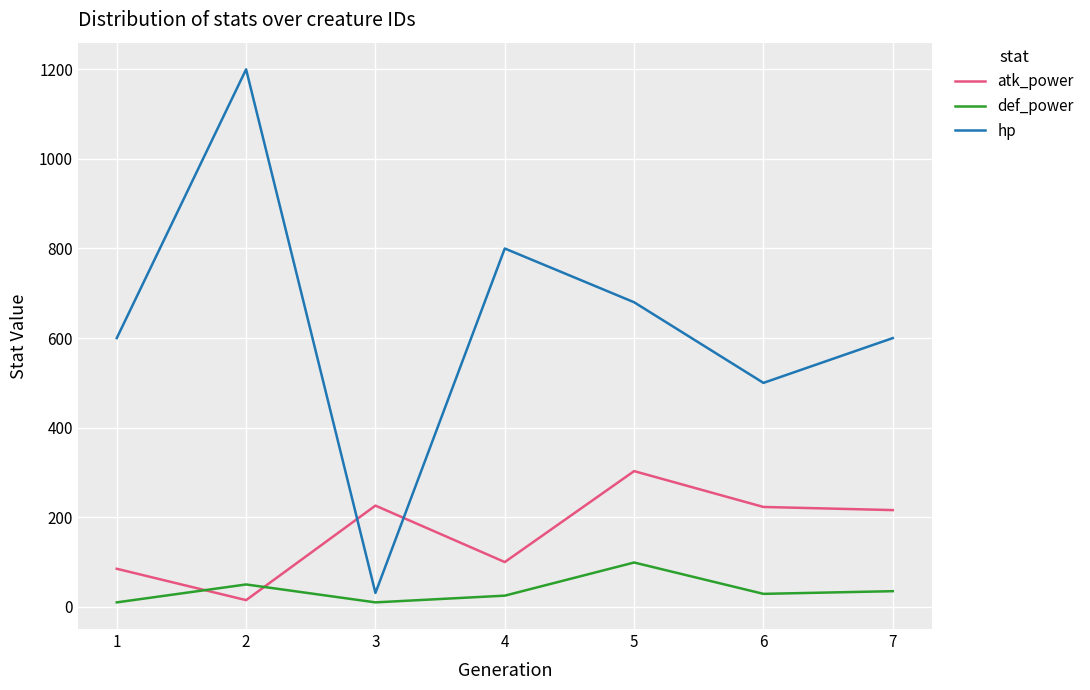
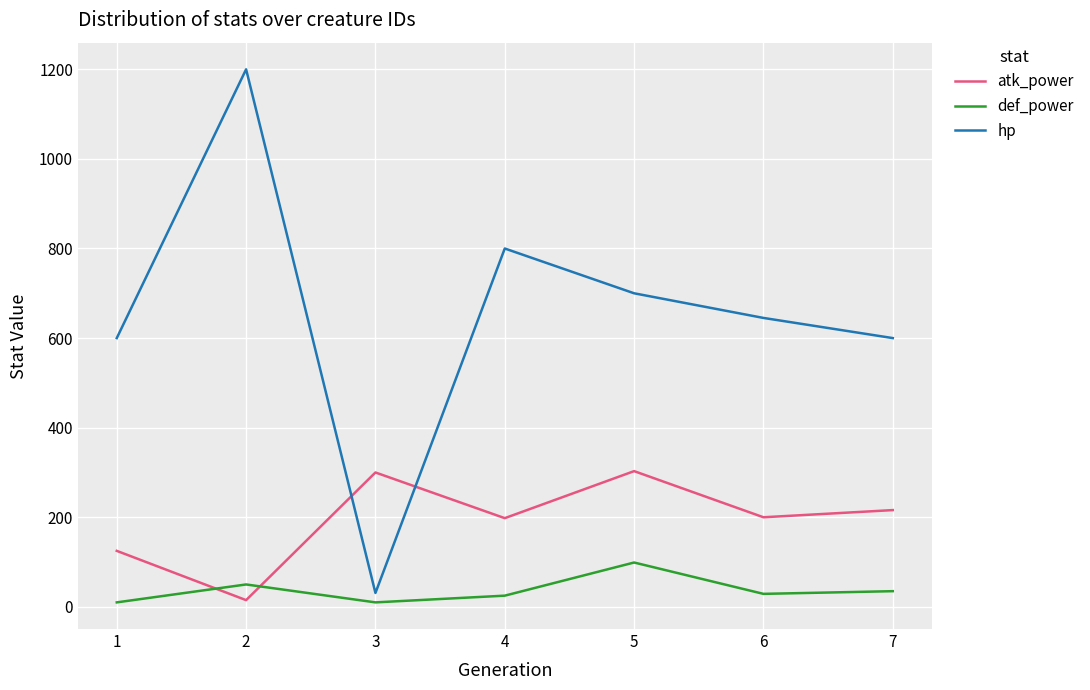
  {
    "atk_power": {
-     "1": 90,
+     "1": 130,
      "2": 20,
-     "3": 230,
-     "4": 100,
+     "3": 300,
+     "4": 200,
      "5": 300,
-     "6": 220,
+     "6": 200,
      "7": 220
    },
    "def_power": {
      "1": 10,
      "2": 50,
      "3": 10,
      "4": 30,
      "5": 100,
      "6": 30,
      "7": 40
    },
    "hp": {
      "1": 600,
      "2": 1200,
      "3": 30,
      "4": 800,
-     "5": 680,
-     "6": 500,
+     "5": 700,
+     "6": 650,
      "7": 600
    }
  }
